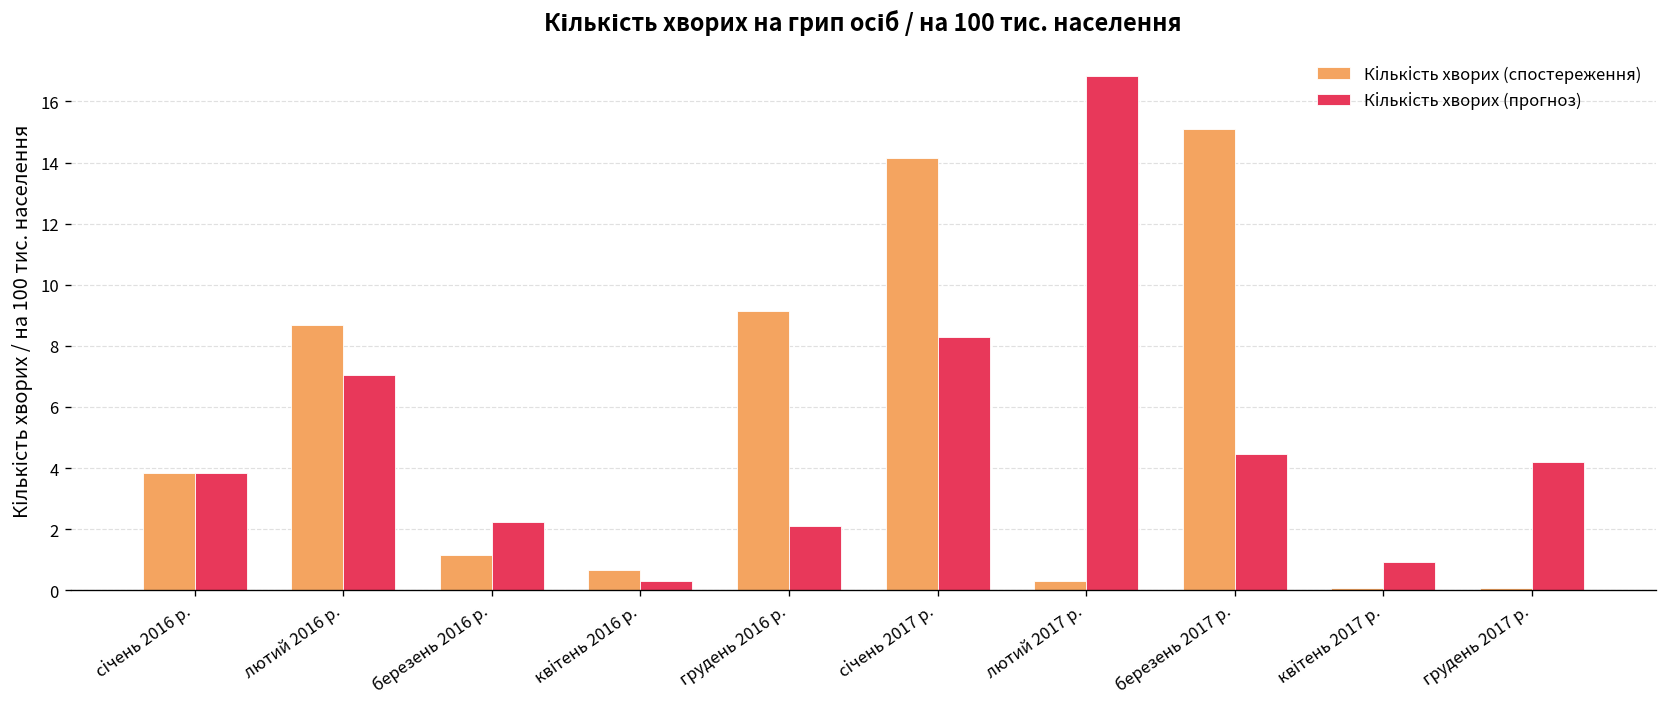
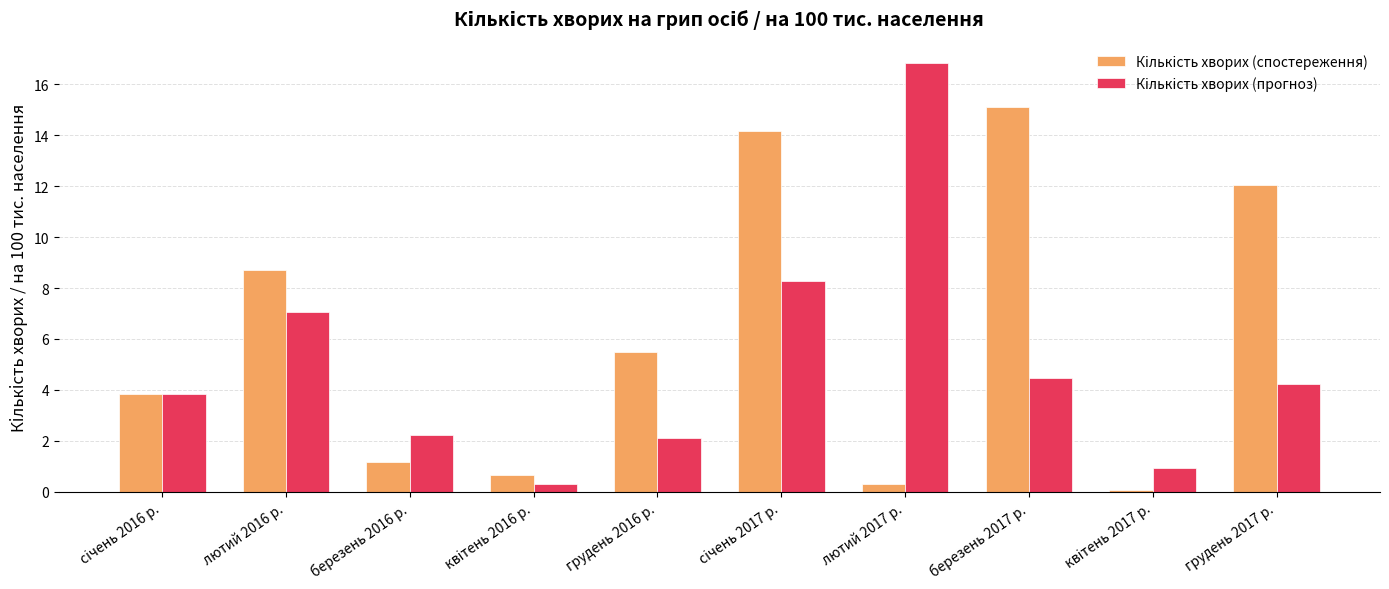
  {
    "Кількість хворих (спостереження)": {
      "січень 2016 р.": 3.8,
      "лютий 2016 р.": 8.7,
      "березень 2016 р.": 1.2,
      "квітень 2016 р.": 0.7,
-     "грудень 2016 р.": 9.1,
+     "грудень 2016 р.": 5.5,
      "січень 2017 р.": 14.2,
      "лютий 2017 р.": 0.3,
      "березень 2017 р.": 15.1,
-     "грудень 2017 р.": 0.1
+     "грудень 2017 р.": 12.1
    },
    "Кількість хворих (прогноз)": {
      "січень 2016 р.": 3.8,
      "лютий 2016 р.": 7.0,
      "березень 2016 р.": 2.2,
      "квітень 2016 р.": 0.3,
      "грудень 2016 р.": 2.1,
      "січень 2017 р.": 8.3,
      "лютий 2017 р.": 16.8,
      "березень 2017 р.": 4.5,
      "квітень 2017 р.": 0.9,
      "грудень 2017 р.": 4.2
    }
  }
